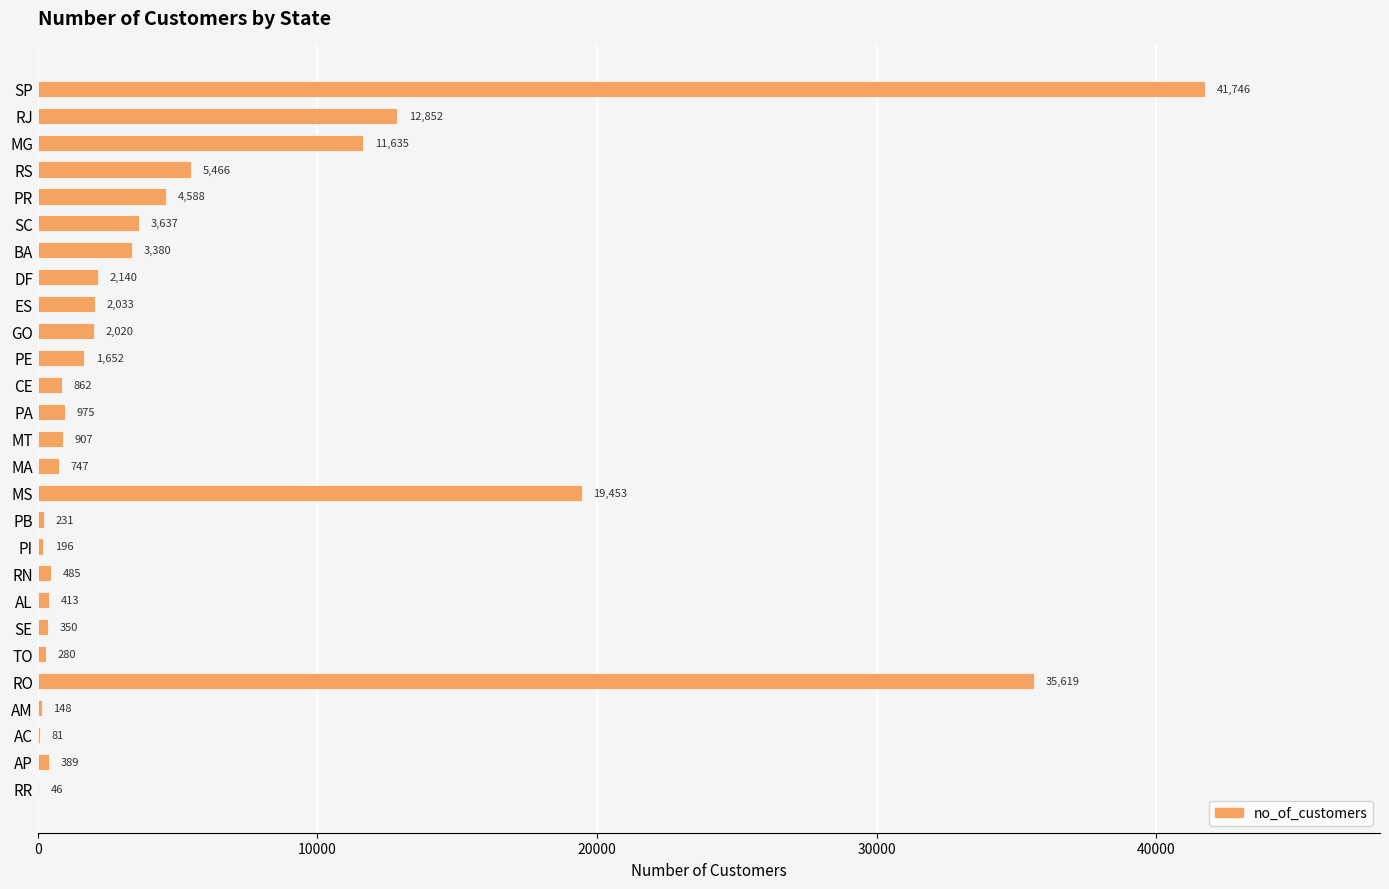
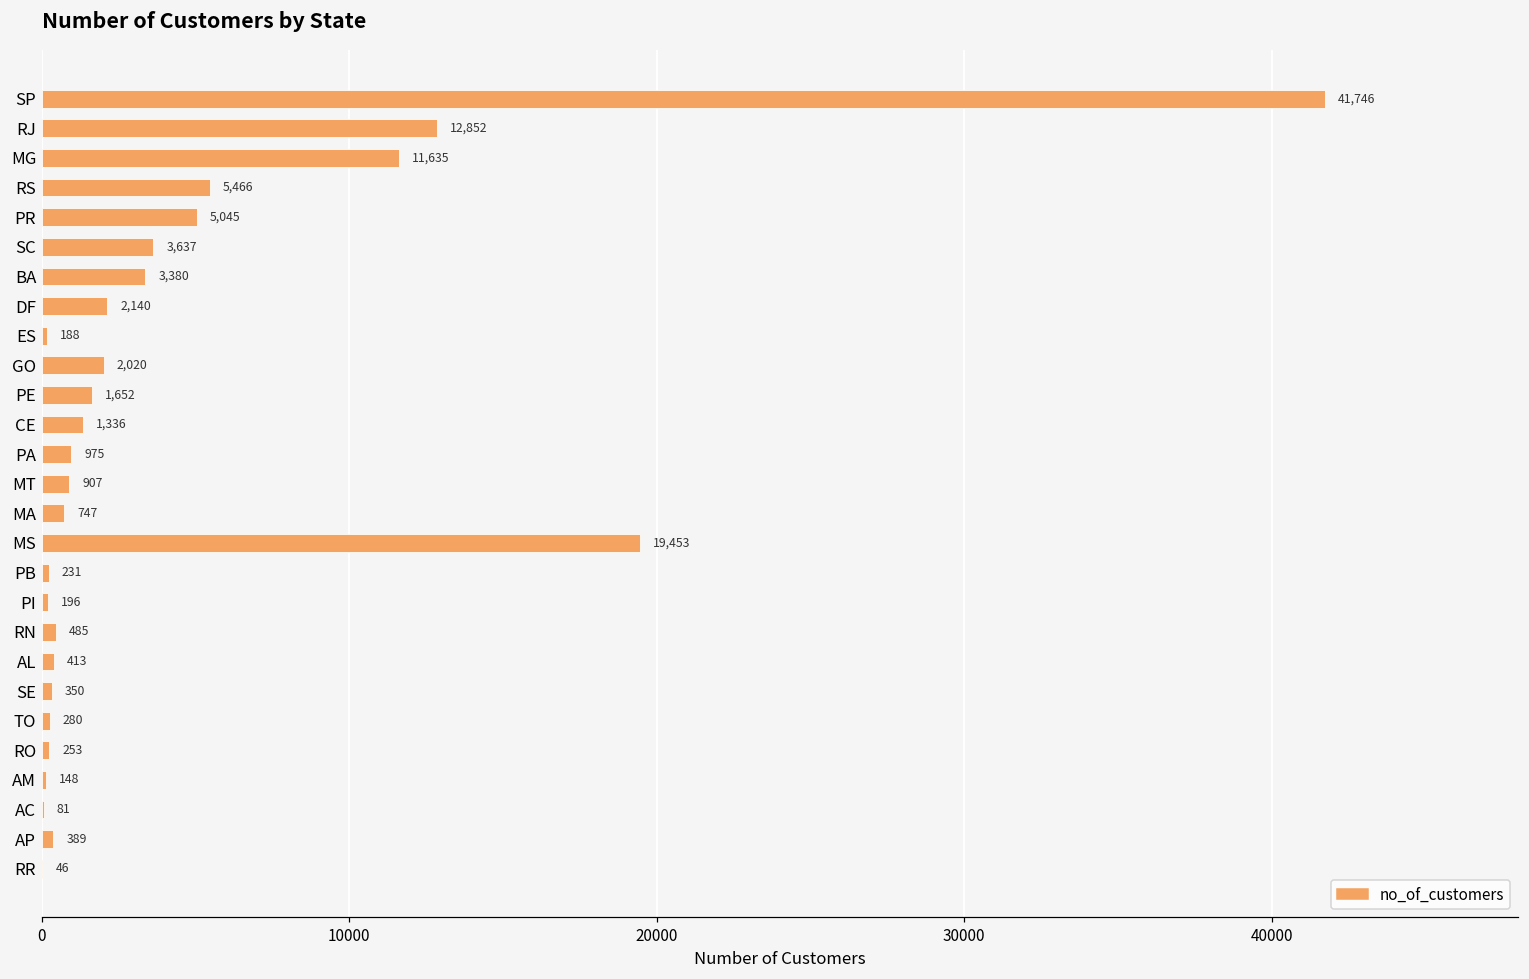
  {
    "SP": "41,746",
    "RJ": "12,852",
    "MG": "11,635",
    "RS": "5,466",
-   "PR": "4,588",
+   "PR": "5,045",
    "SC": "3,637",
    "BA": "3,380",
    "DF": "2,140",
-   "ES": "2,033",
+   "ES": "188",
    "GO": "2,020",
    "PE": "1,652",
-   "CE": "862",
+   "CE": "1,336",
    "PA": "975",
    "MT": "907",
    "MA": "747",
    "MS": "19,453",
    "PB": "231",
    "PI": "196",
    "RN": "485",
    "AL": "413",
    "SE": "350",
    "TO": "280",
-   "RO": "35,619",
+   "RO": "253",
    "AM": "148",
    "AC": "81",
    "AP": "389",
    "RR": "46"
  }
